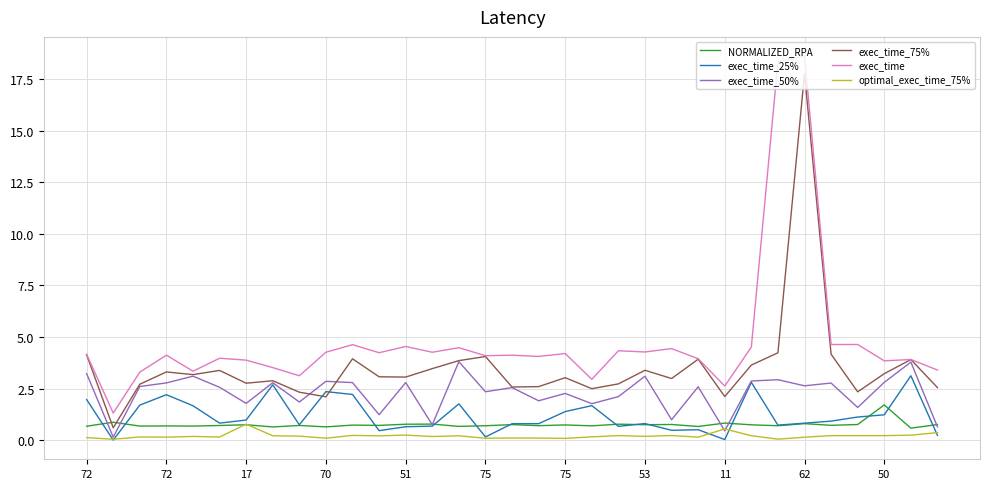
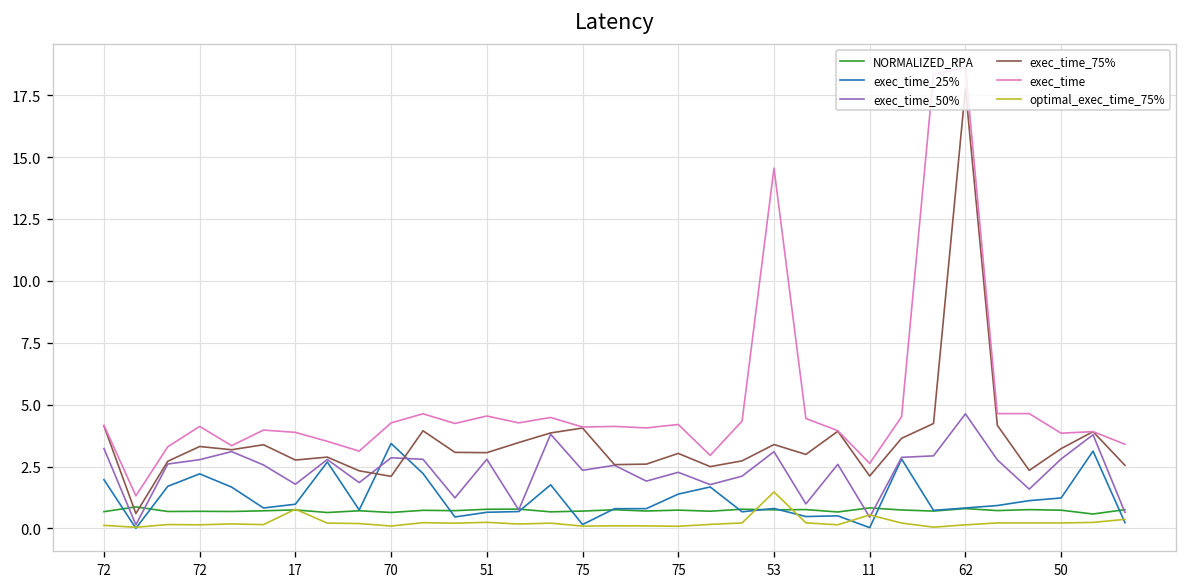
  {
    "NORMALIZED_RPA": {
      "70": 0.6,
-     "50": 1.7
+     "50": 0.7
    },
    "exec_time_25%": {
-     "70": 2.4,
+     "70": 3.4,
      "50": 1.2
    },
    "exec_time_50%": {
      "70": 2.9,
      "51": 2.8,
      "53": 3.1,
-     "62": 2.6,
+     "62": 4.6,
      "50": 2.8
    },
    "exec_time_75%": {
      "70": 2.1,
      "51": 3.1,
      "53": 3.4,
      "50": 3.2
    },
    "exec_time": {
      "70": 4.3,
      "51": 4.5,
-     "53": 4.3,
+     "53": 14.6,
      "50": 3.8
    },
    "optimal_exec_time_75%": {
      "70": 0.1,
      "51": 0.2,
-     "53": 0.2,
+     "53": 1.5,
      "62": 0.1,
      "50": 0.2
    }
  }
